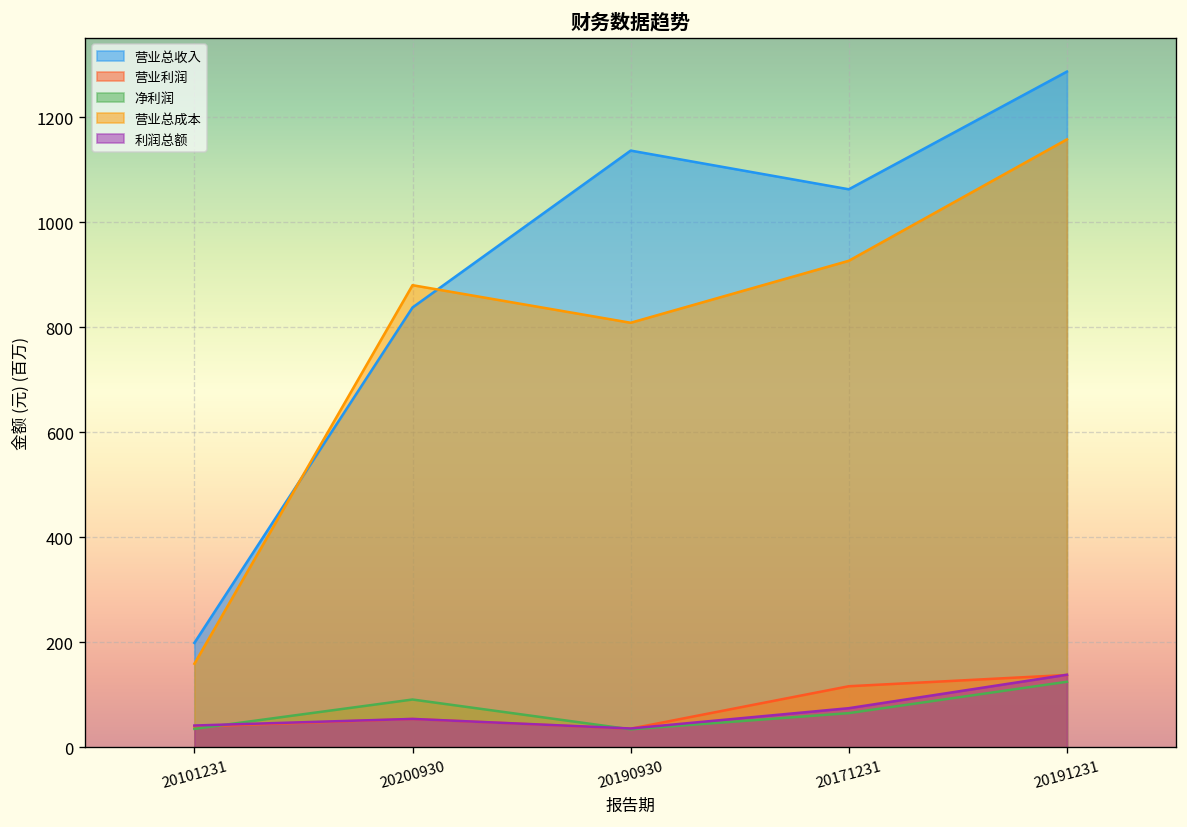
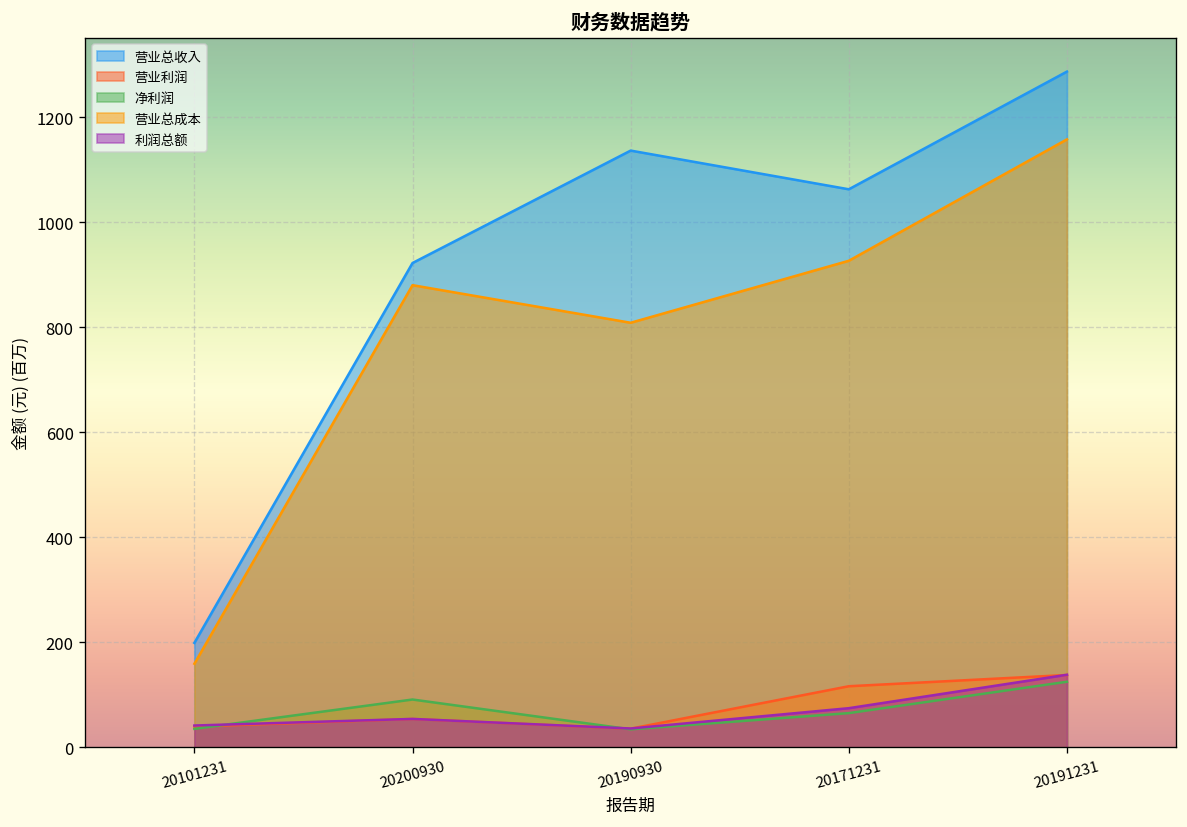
  {
    "营业总收入": {
      "20101231": 200,
-     "20200930": 840,
+     "20200930": 920,
      "20190930": 1140,
      "20171231": 1060,
      "20191231": 1290
    },
    "净利润": {
      "20200930": 90,
      "20171231": 70,
      "20191231": 130
    },
    "利润总额": {
      "20171231": 70
    }
  }
